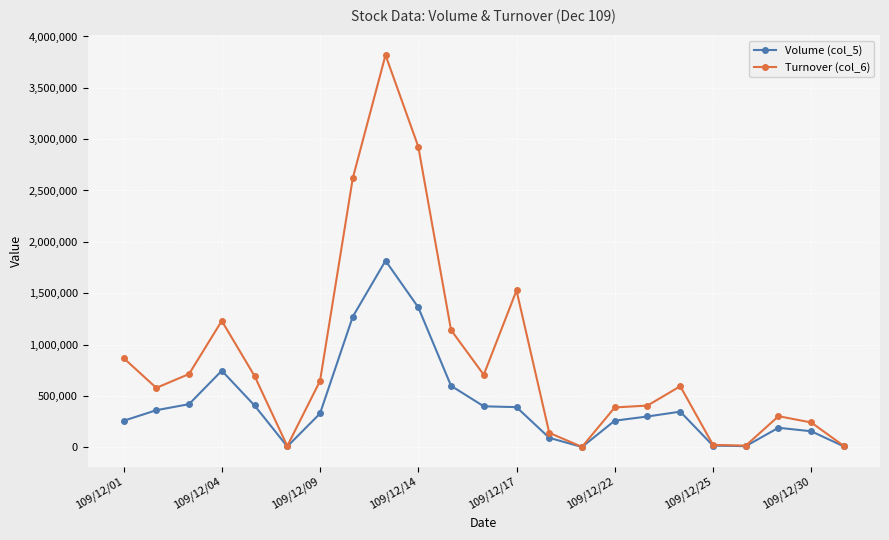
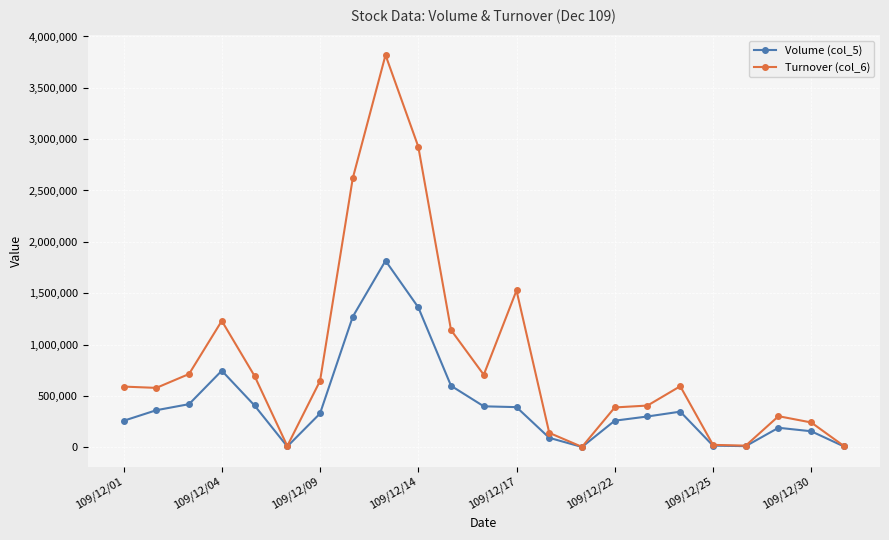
  {
    "Volume (col_5)": {
      "109/12/01": "260,000",
      "109/12/04": "750,000",
      "109/12/09": "330,000",
      "109/12/14": "1,360,000",
      "109/12/17": "390,000",
      "109/12/22": "260,000",
      "109/12/30": "160,000"
    },
    "Turnover (col_6)": {
-     "109/12/01": "870,000",
+     "109/12/01": "590,000",
      "109/12/04": "1,230,000",
      "109/12/09": "650,000",
      "109/12/14": "2,930,000",
      "109/12/17": "1,530,000",
      "109/12/22": "390,000",
      "109/12/30": "240,000"
    }
  }
